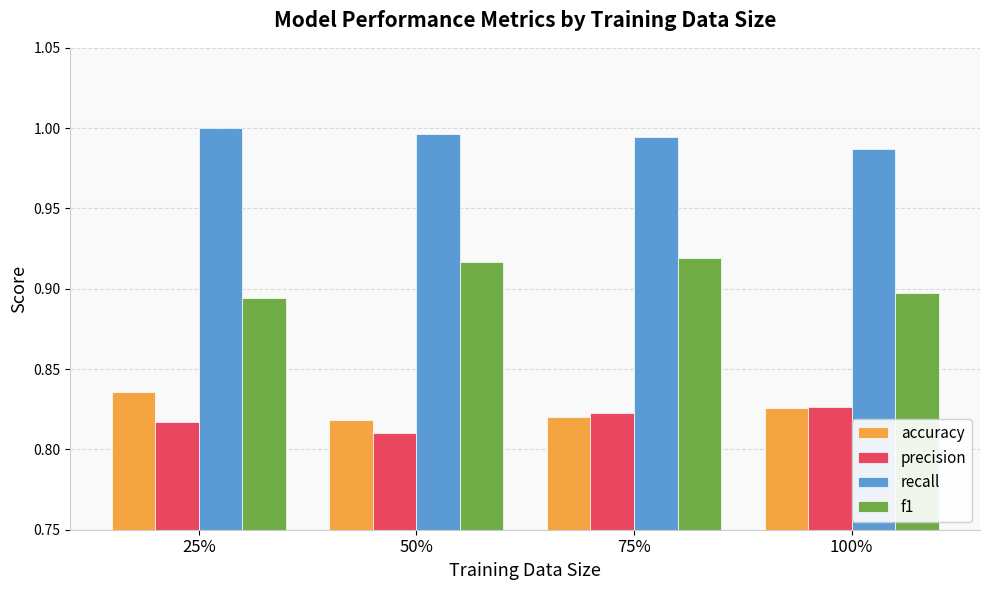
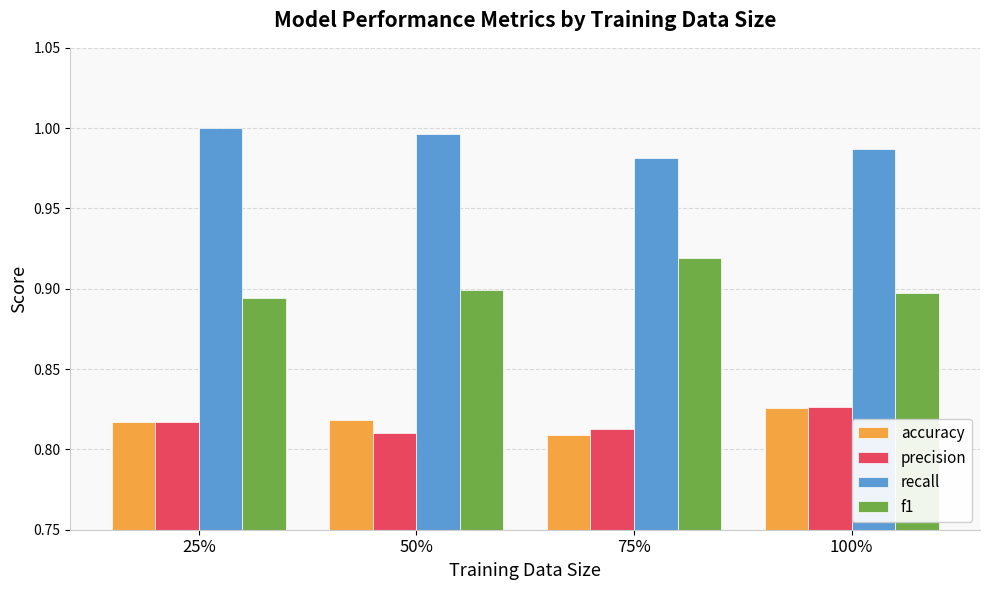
  {
    "accuracy": {
-     "25%": 0.836,
+     "25%": 0.817,
      "50%": 0.818,
-     "75%": 0.820,
+     "75%": 0.809,
      "100%": 0.826
    },
    "precision": {
      "25%": 0.817,
      "50%": 0.810,
-     "75%": 0.823,
+     "75%": 0.813,
      "100%": 0.826
    },
    "recall": {
      "25%": 1.000,
      "50%": 0.996,
-     "75%": 0.994,
+     "75%": 0.982,
      "100%": 0.987
    },
    "f1": {
      "25%": 0.894,
-     "50%": 0.916,
+     "50%": 0.900,
      "75%": 0.919,
      "100%": 0.897
    }
  }
